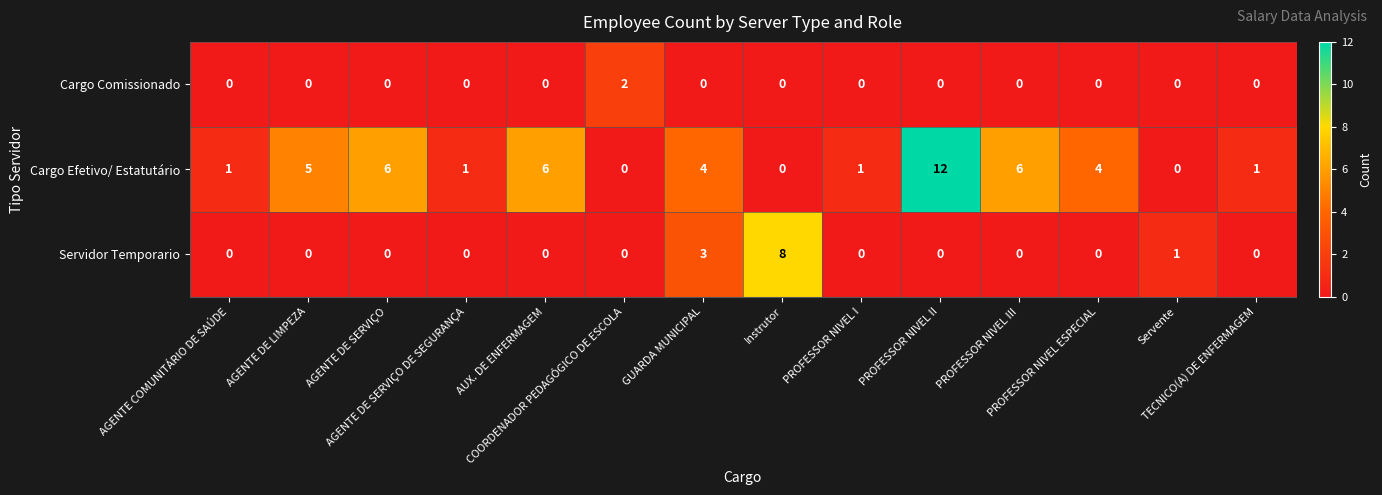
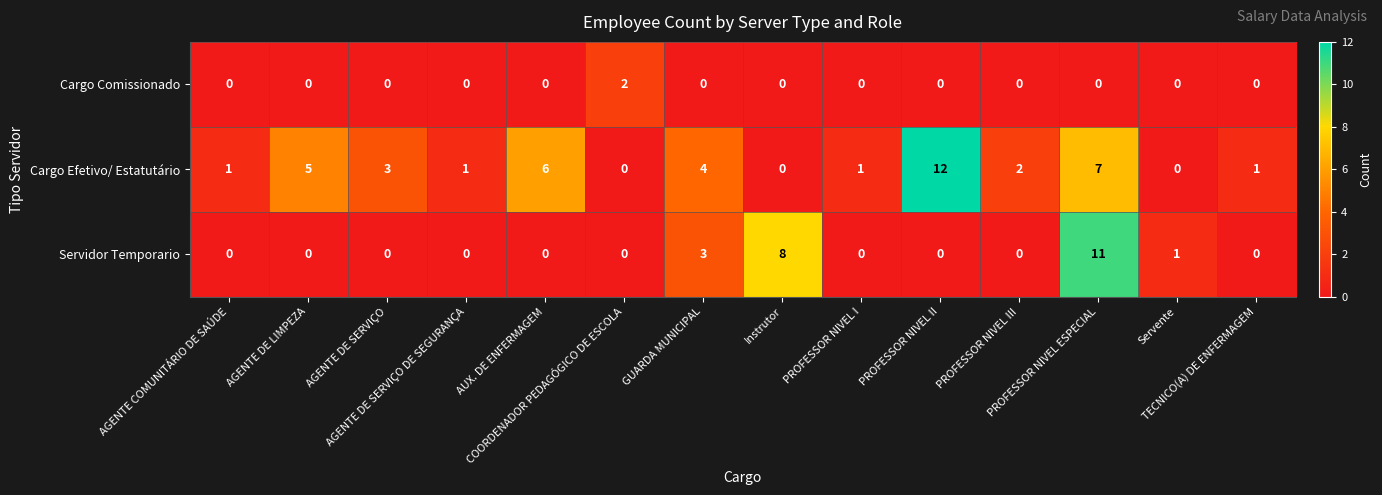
  {
    "Cargo Comissionado": {
      "AGENTE COMUNITÁRIO DE SAÚDE": 0,
      "AGENTE DE LIMPEZA": 0,
      "AGENTE DE SERVIÇO": 0,
      "AGENTE DE SERVIÇO DE SEGURANÇA": 0,
      "AUX. DE ENFERMAGEM": 0,
      "COORDENADOR PEDAGÓGICO DE ESCOLA": 2,
      "GUARDA MUNICIPAL": 0,
      "Instrutor": 0,
      "PROFESSOR NIVEL I": 0,
      "PROFESSOR NIVEL II": 0,
      "PROFESSOR NIVEL III": 0,
      "PROFESSOR NIVEL ESPECIAL": 0,
      "Servente": 0,
      "TECNICO(A) DE ENFERMAGEM": 0
    },
    "Cargo Efetivo/ Estatutário": {
      "AGENTE COMUNITÁRIO DE SAÚDE": 1,
      "AGENTE DE LIMPEZA": 5,
-     "AGENTE DE SERVIÇO": 6,
+     "AGENTE DE SERVIÇO": 3,
      "AGENTE DE SERVIÇO DE SEGURANÇA": 1,
      "AUX. DE ENFERMAGEM": 6,
      "COORDENADOR PEDAGÓGICO DE ESCOLA": 0,
      "GUARDA MUNICIPAL": 4,
      "Instrutor": 0,
      "PROFESSOR NIVEL I": 1,
      "PROFESSOR NIVEL II": 12,
-     "PROFESSOR NIVEL III": 6,
-     "PROFESSOR NIVEL ESPECIAL": 4,
+     "PROFESSOR NIVEL III": 2,
+     "PROFESSOR NIVEL ESPECIAL": 7,
      "Servente": 0,
      "TECNICO(A) DE ENFERMAGEM": 1
    },
    "Servidor Temporario": {
      "AGENTE COMUNITÁRIO DE SAÚDE": 0,
      "AGENTE DE LIMPEZA": 0,
      "AGENTE DE SERVIÇO": 0,
      "AGENTE DE SERVIÇO DE SEGURANÇA": 0,
      "AUX. DE ENFERMAGEM": 0,
      "COORDENADOR PEDAGÓGICO DE ESCOLA": 0,
      "GUARDA MUNICIPAL": 3,
      "Instrutor": 8,
      "PROFESSOR NIVEL I": 0,
      "PROFESSOR NIVEL II": 0,
      "PROFESSOR NIVEL III": 0,
-     "PROFESSOR NIVEL ESPECIAL": 0,
+     "PROFESSOR NIVEL ESPECIAL": 11,
      "Servente": 1,
      "TECNICO(A) DE ENFERMAGEM": 0
    }
  }
